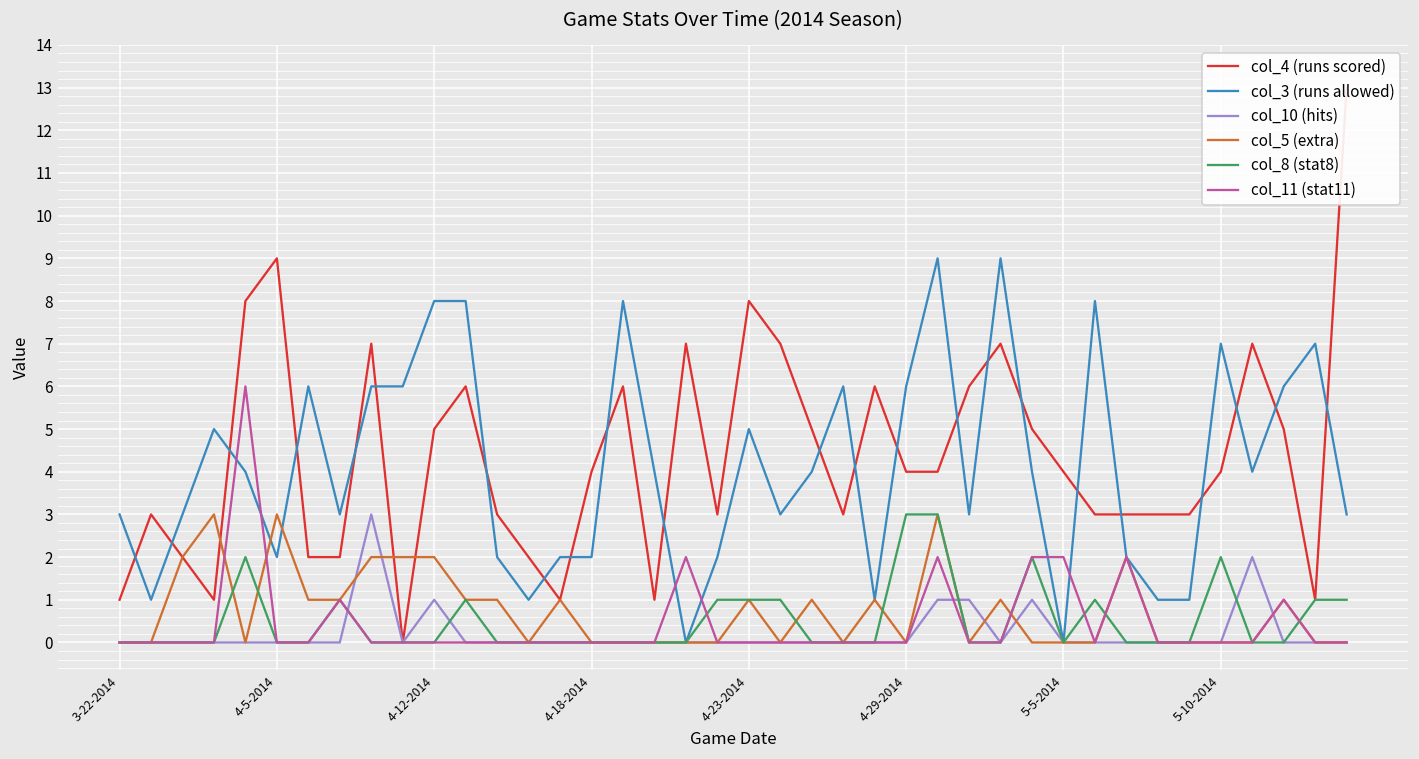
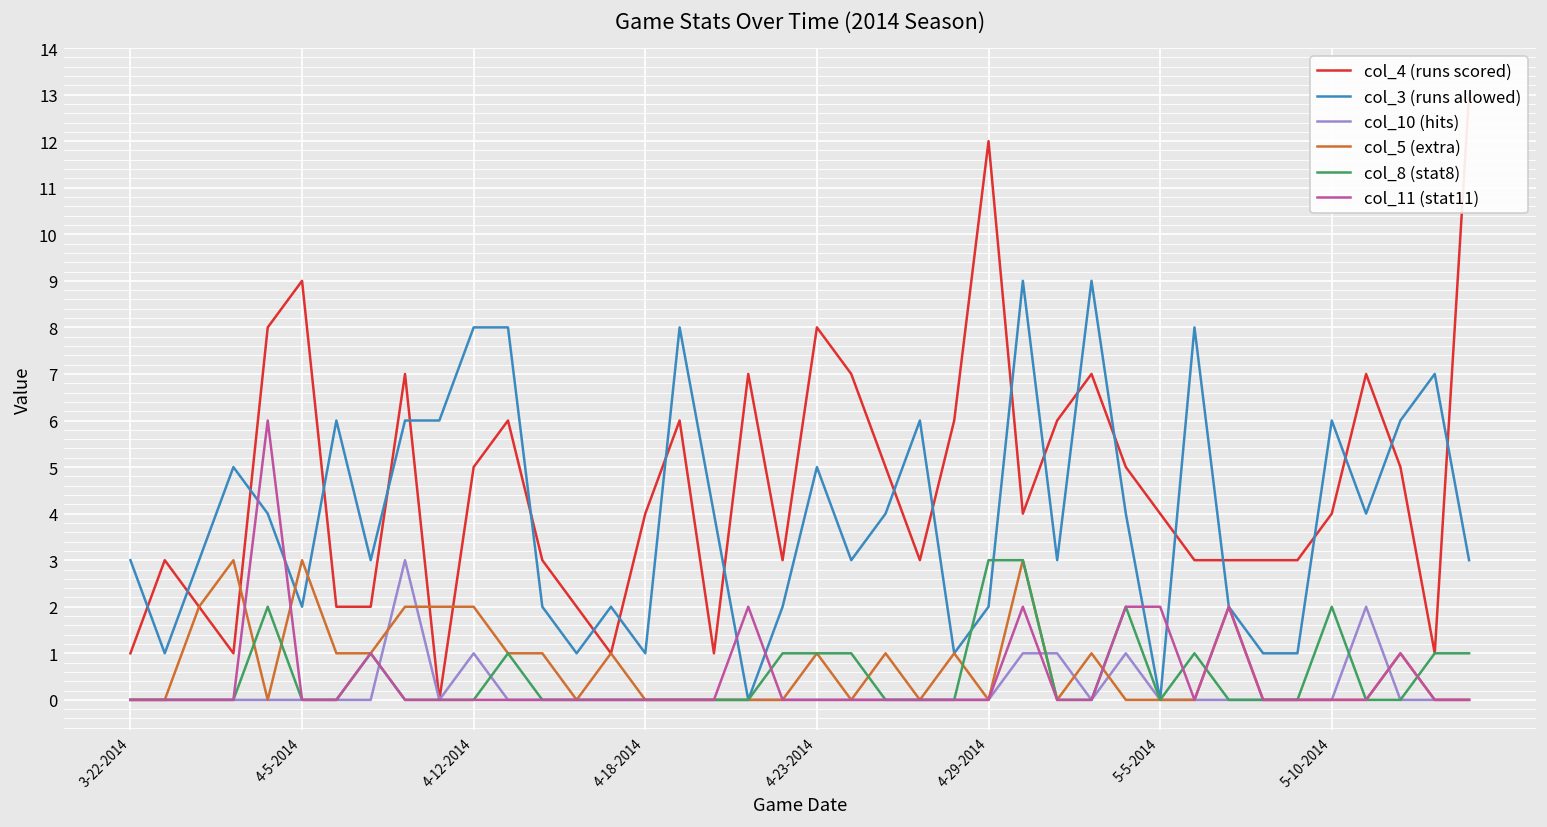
  {
    "col_4 (runs scored)": {
      "3-22-2014": 1,
      "4-5-2014": 9,
      "4-12-2014": 5,
      "4-18-2014": 4,
      "4-23-2014": 8,
-     "4-29-2014": 4,
+     "4-29-2014": 12,
      "5-5-2014": 4,
      "5-10-2014": 4
    },
    "col_3 (runs allowed)": {
      "3-22-2014": 3,
      "4-5-2014": 2,
      "4-12-2014": 8,
-     "4-18-2014": 2,
+     "4-18-2014": 1,
      "4-23-2014": 5,
-     "4-29-2014": 6,
-     "5-10-2014": 7
+     "4-29-2014": 2,
+     "5-10-2014": 6
    },
    "col_10 (hits)": {
      "4-12-2014": 1
    },
    "col_5 (extra)": {
      "4-5-2014": 3,
      "4-12-2014": 2
    },
    "col_8 (stat8)": {
      "4-29-2014": 3,
      "5-10-2014": 2
    },
    "col_11 (stat11)": {
      "5-5-2014": 2
    }
  }
